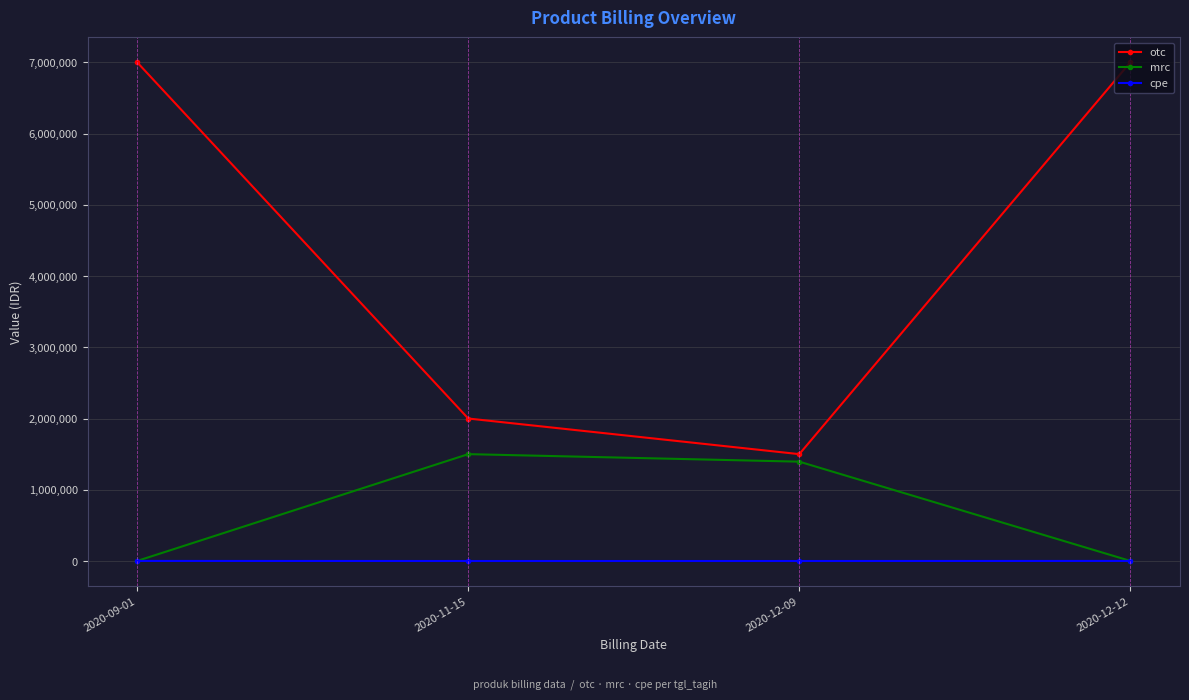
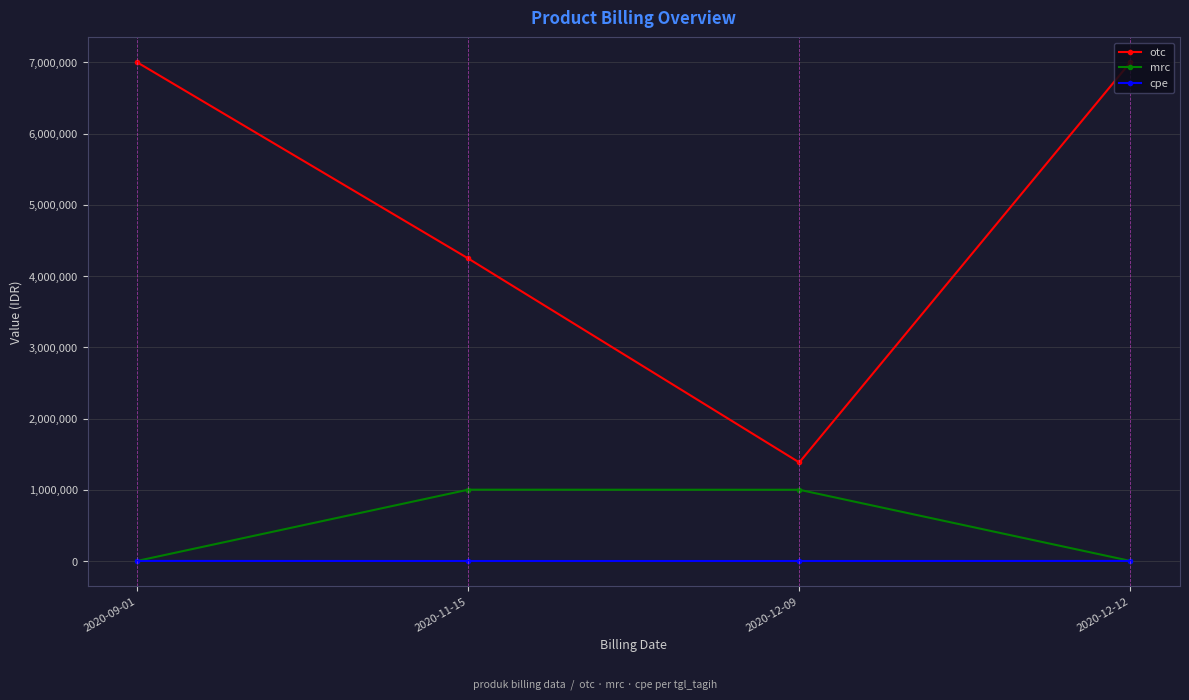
  {
    "otc": {
      "2020-09-01": "7,000,000",
-     "2020-11-15": "2,000,000",
-     "2020-12-09": "1,500,000"
+     "2020-11-15": "4,200,000",
+     "2020-12-09": "1,400,000"
    },
    "mrc": {
-     "2020-11-15": "1,500,000",
-     "2020-12-09": "1,400,000"
+     "2020-11-15": "1,000,000",
+     "2020-12-09": "1,000,000"
    },
    "cpe": {
      "2020-11-15": "0",
      "2020-12-09": "0"
    }
  }
